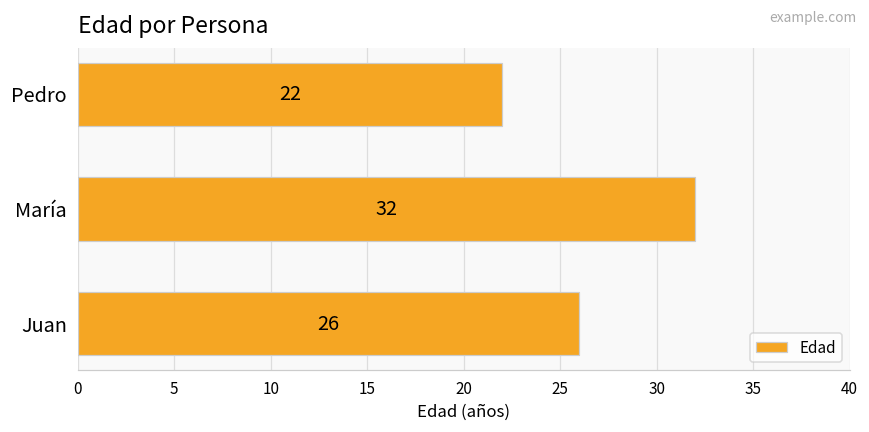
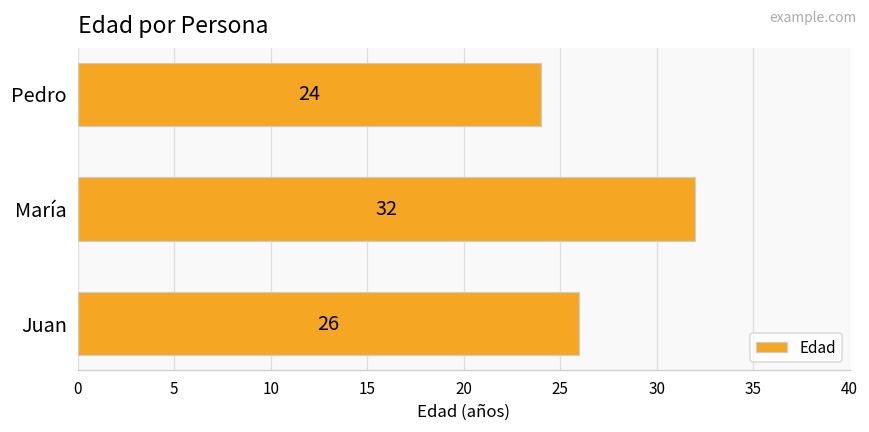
  {
-   "Pedro": 22,
+   "Pedro": 24,
    "María": 32,
    "Juan": 26
  }
